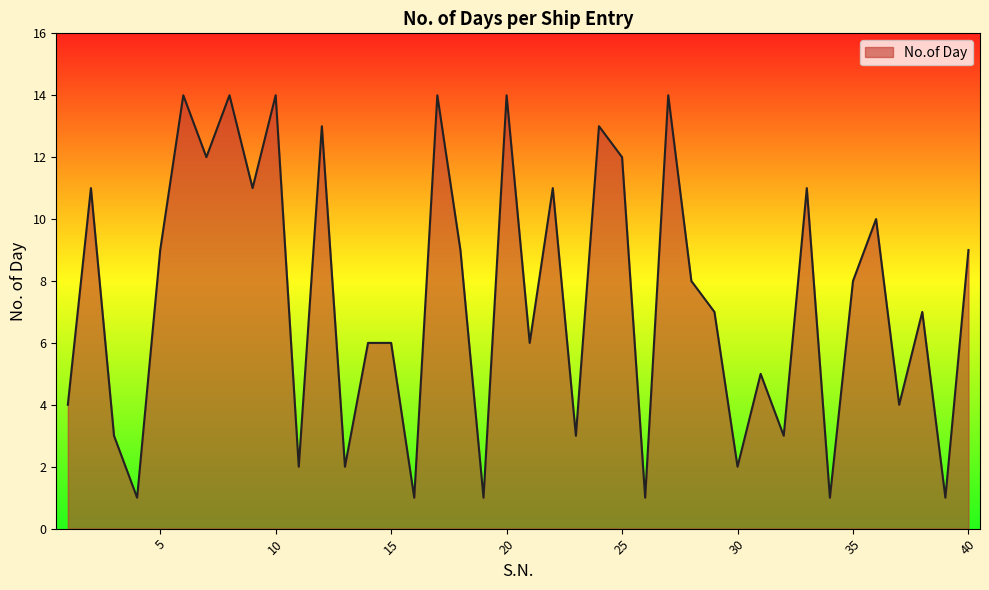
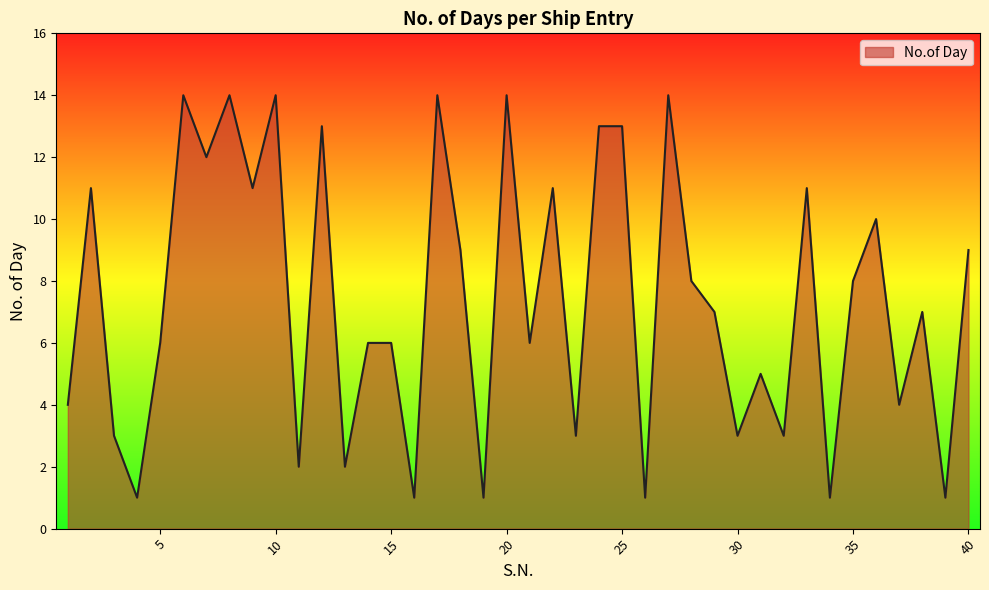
  {
-   "5": 9,
+   "5": 6,
    "10": 14,
    "15": 6,
    "20": 14,
-   "25": 12,
-   "30": 2,
+   "25": 13,
+   "30": 3,
    "35": 8,
    "40": 9
  }
